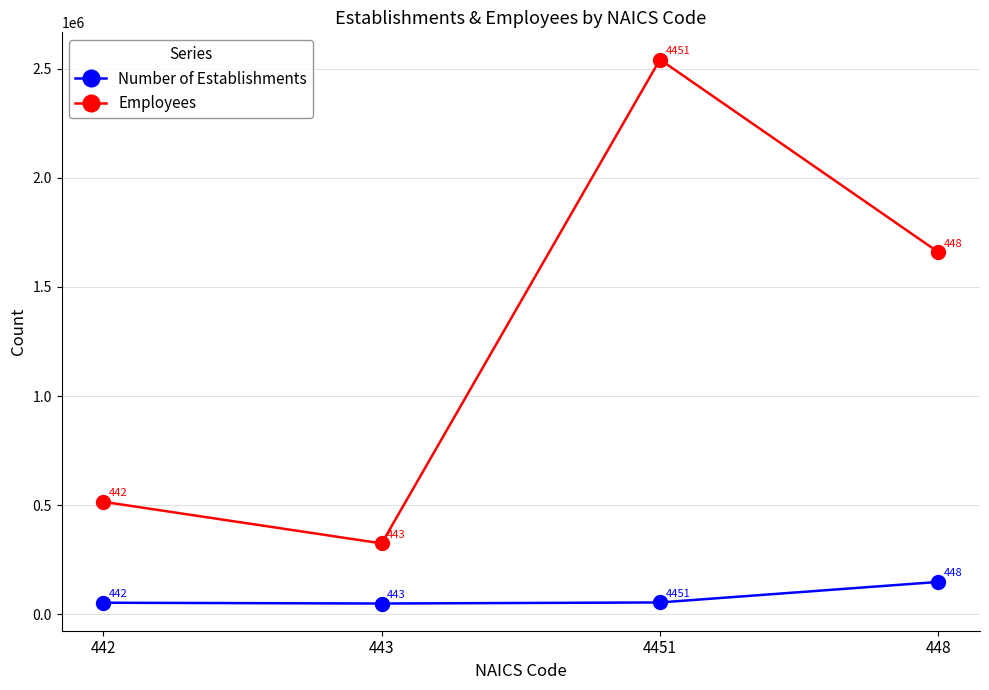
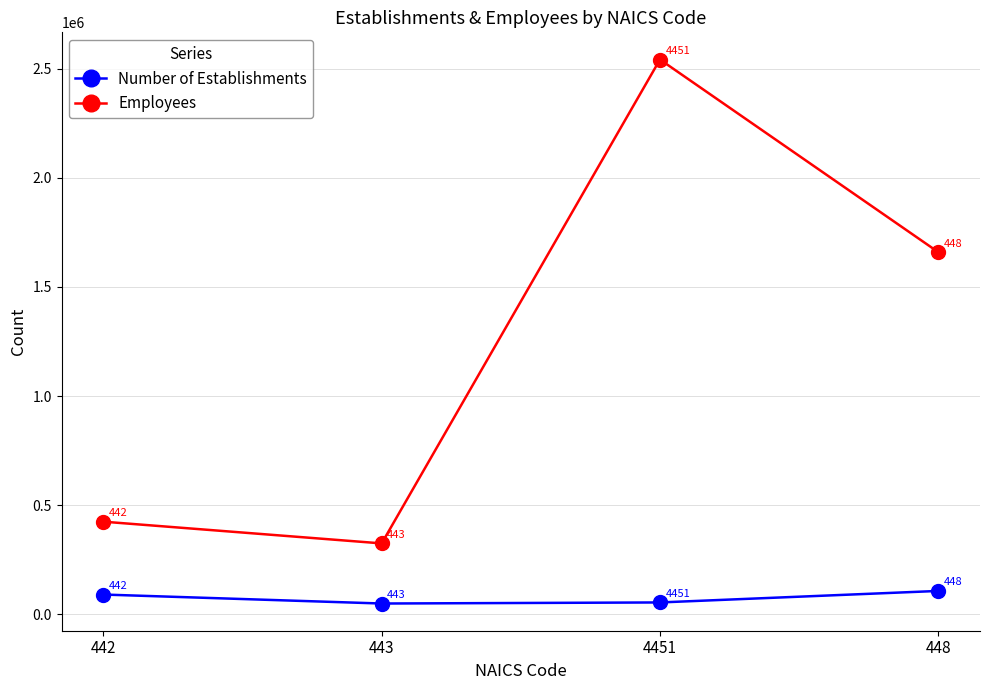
  {
    "Number of Establishments": {
-     "442": 50000,
-     "448": 150000
+     "442": 90000,
+     "448": 110000
    },
    "Employees": {
-     "442": 520000
+     "442": 420000
    }
  }
